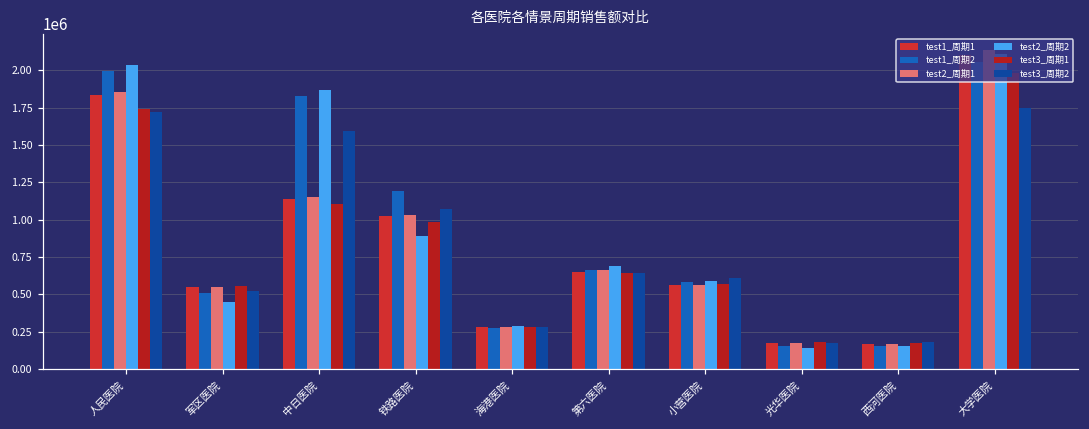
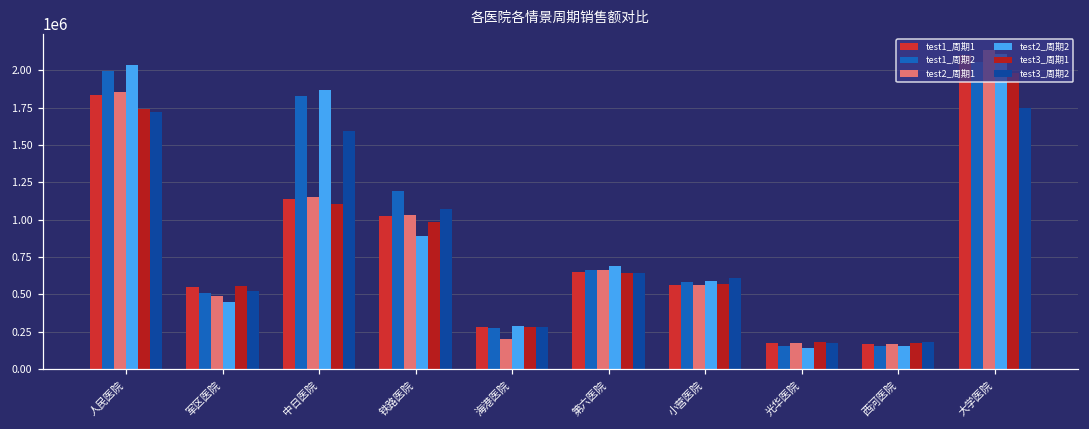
  {
    "test2_周期1": {
      "人民医院": 1850000,
-     "军区医院": 550000,
+     "军区医院": 490000,
      "中日医院": 1150000,
      "铁路医院": 1030000,
-     "海港医院": 280000,
+     "海港医院": 200000,
      "第六医院": 660000,
      "小营医院": 560000,
      "光华医院": 170000,
      "西河医院": 170000
    },
    "test2_周期2": {
      "人民医院": 2030000,
      "军区医院": 450000,
      "中日医院": 1870000,
      "铁路医院": 890000,
      "海港医院": 290000,
      "第六医院": 690000,
      "小营医院": 590000,
      "光华医院": 140000,
      "西河医院": 150000
    }
  }
